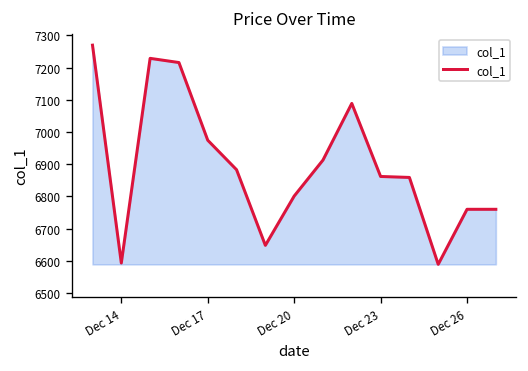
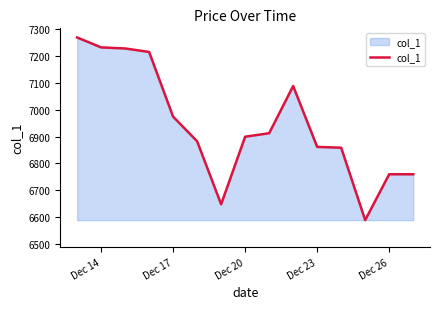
  {
-   "Dec 14": 6590,
+   "Dec 14": 7230,
    "Dec 17": 6970,
-   "Dec 20": 6800,
+   "Dec 20": 6900,
    "Dec 23": 6860,
    "Dec 26": 6760
  }
